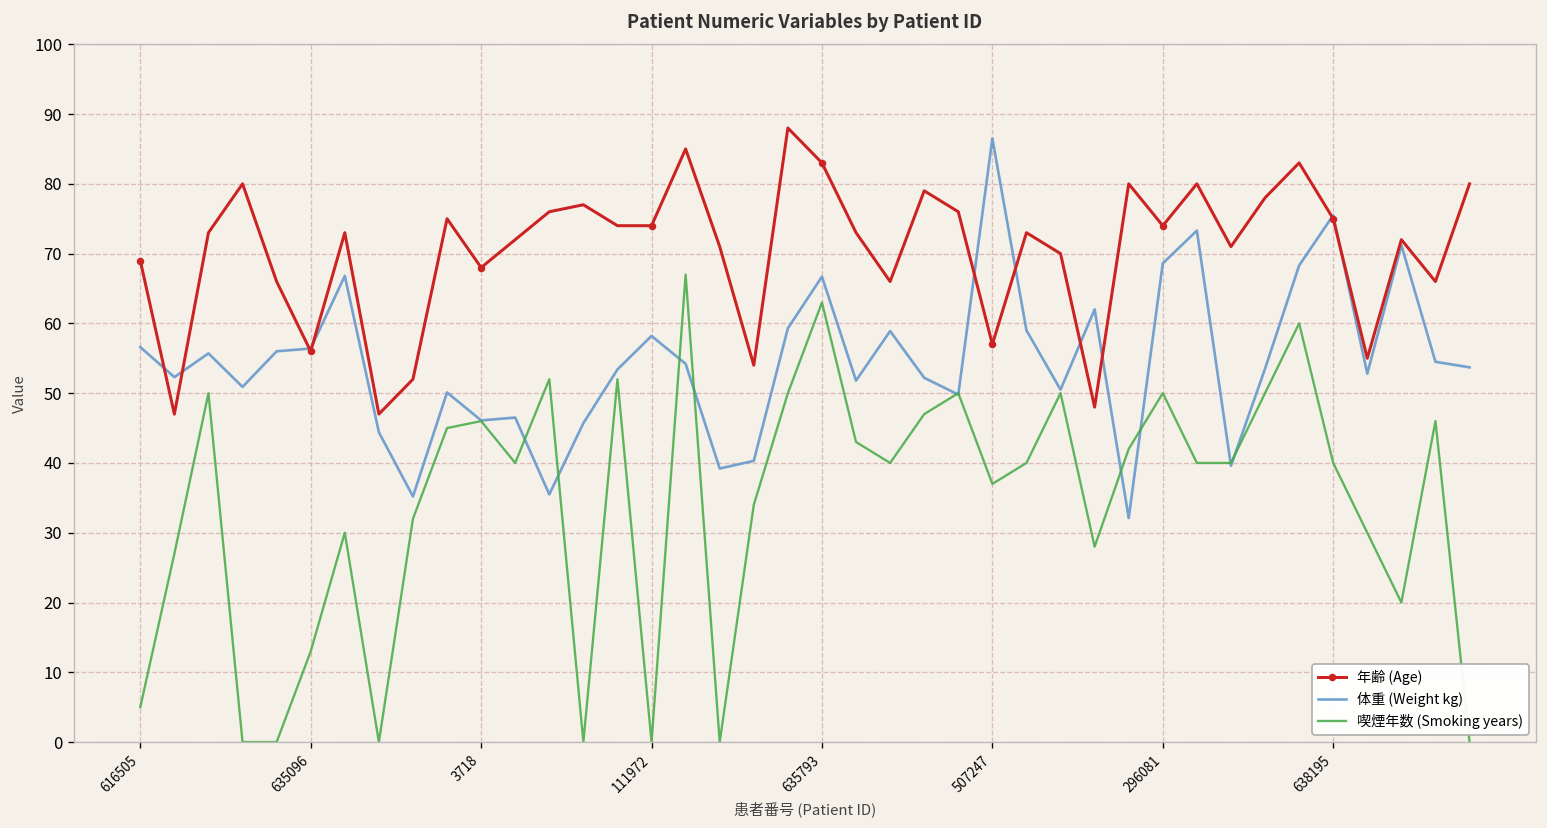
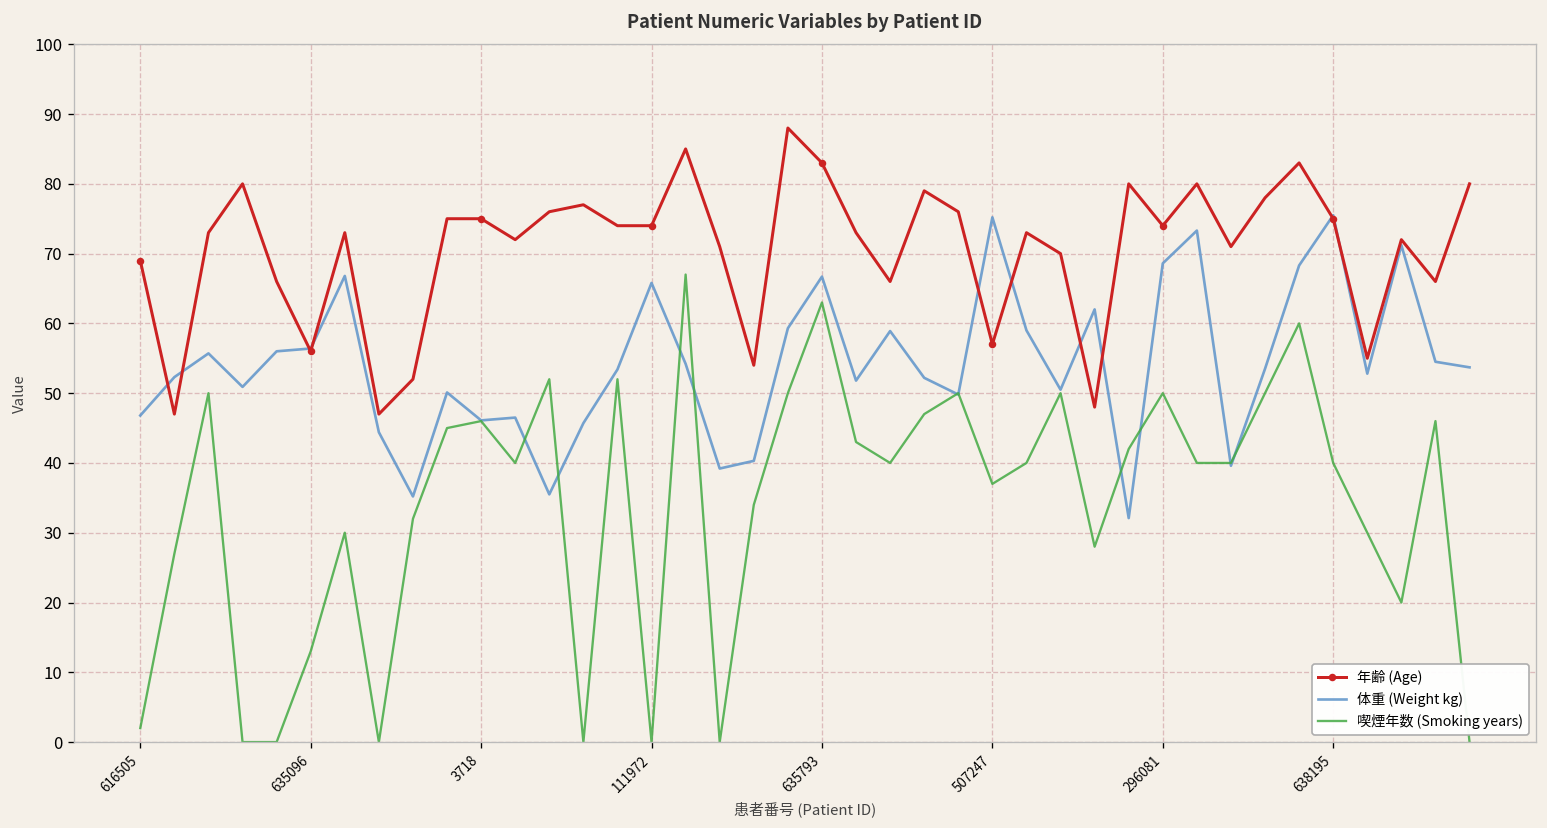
  {
    "年齢 (Age)": {
      "616505": 69,
-     "3718": 68,
+     "3718": 75,
      "111972": 74,
      "635793": 83,
      "507247": 57,
      "296081": 74,
      "638195": 75
    },
    "体重 (Weight kg)": {
-     "616505": 57,
-     "111972": 58,
+     "616505": 47,
+     "111972": 66,
      "635793": 67,
-     "507247": 87,
+     "507247": 75,
      "296081": 69,
      "638195": 76
    },
    "喫煙年数 (Smoking years)": {
-     "616505": 5,
+     "616505": 2,
      "635096": 13,
      "111972": 0,
      "635793": 63,
      "507247": 37,
      "296081": 50,
      "638195": 40
    }
  }
